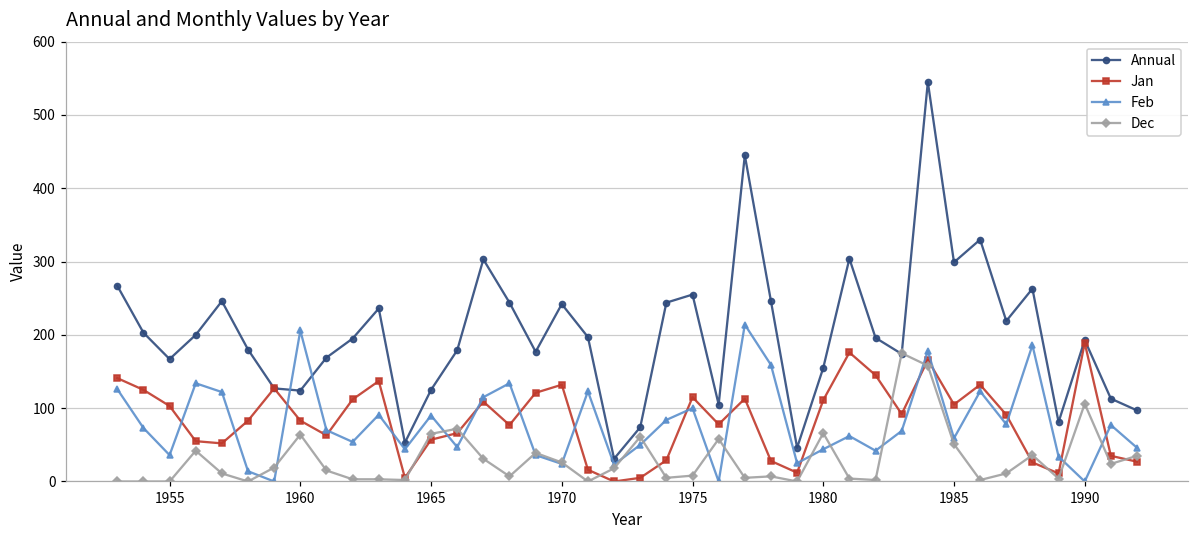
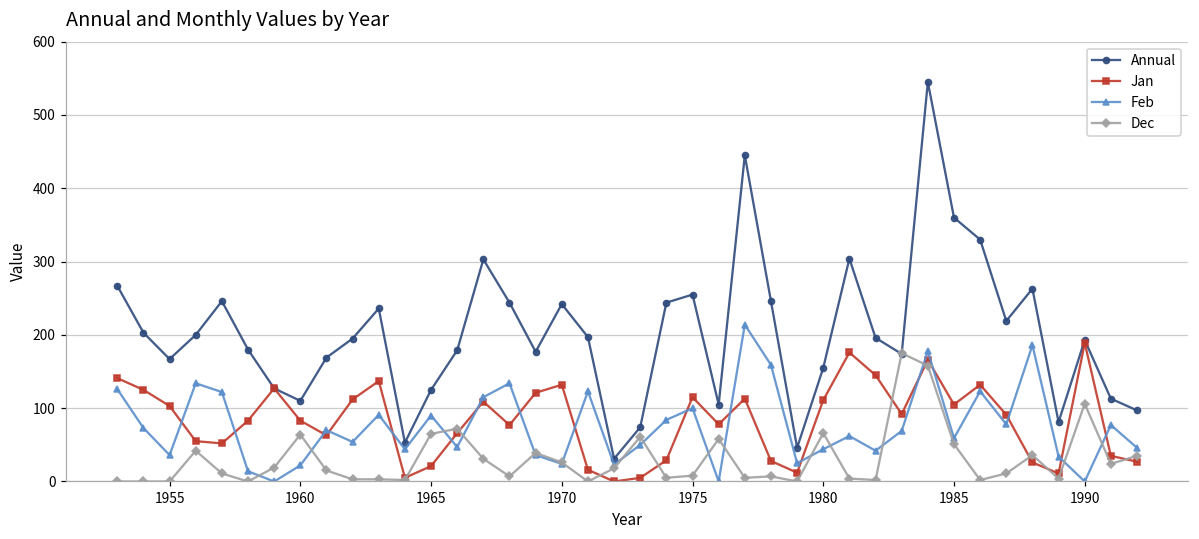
  {
    "Annual": {
      "1955": 170,
-     "1960": 120,
+     "1960": 110,
      "1965": 130,
      "1970": 240,
      "1975": 260,
      "1980": 160,
-     "1985": 300,
+     "1985": 360,
      "1990": 190
    },
    "Jan": {
      "1955": 100,
      "1960": 80,
-     "1965": 60,
+     "1965": 20,
      "1970": 130,
      "1975": 120,
      "1980": 110,
      "1985": 110,
      "1990": 190
    },
    "Feb": {
      "1955": 40,
-     "1960": 210,
+     "1960": 20,
      "1965": 90,
      "1975": 100,
      "1980": 40,
      "1985": 60,
      "1990": 0
    },
    "Dec": {
      "1955": 0,
      "1960": 60,
      "1965": 70,
      "1975": 10,
      "1980": 70,
      "1985": 50,
      "1990": 110
    }
  }
